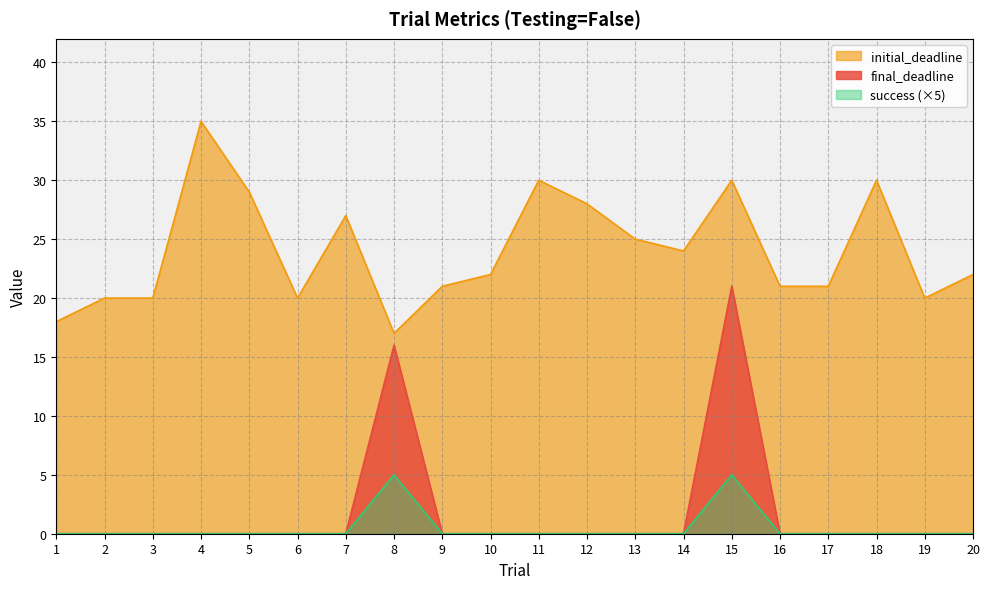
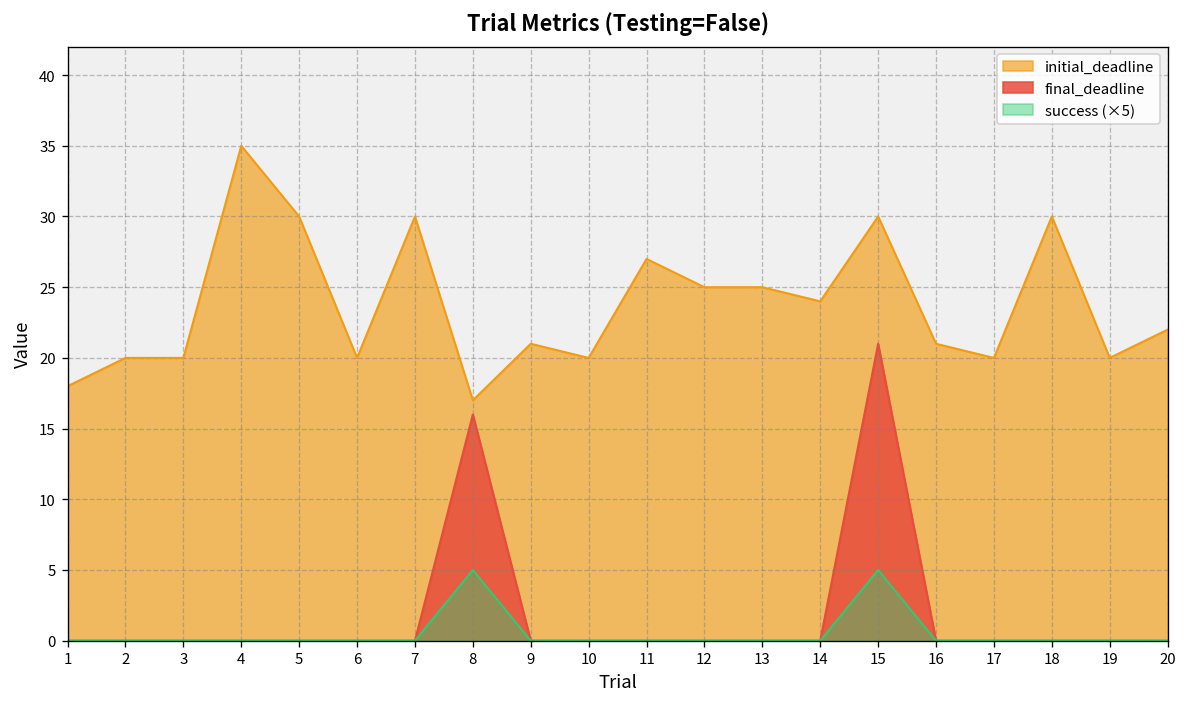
  {
    "initial_deadline": {
      "1": 18,
      "2": 20,
      "3": 20,
      "4": 35,
-     "5": 29,
+     "5": 30,
      "6": 20,
-     "7": 27,
+     "7": 30,
      "8": 17,
      "9": 21,
-     "10": 22,
-     "11": 30,
-     "12": 28,
+     "10": 20,
+     "11": 27,
+     "12": 25,
      "13": 25,
      "14": 24,
      "15": 30,
      "16": 21,
-     "17": 21,
+     "17": 20,
      "18": 30,
      "19": 20,
      "20": 22
    },
    "final_deadline": {
      "8": 16,
      "15": 21
    },
    "success (×5)": {
      "8": 5,
      "15": 5
    }
  }
